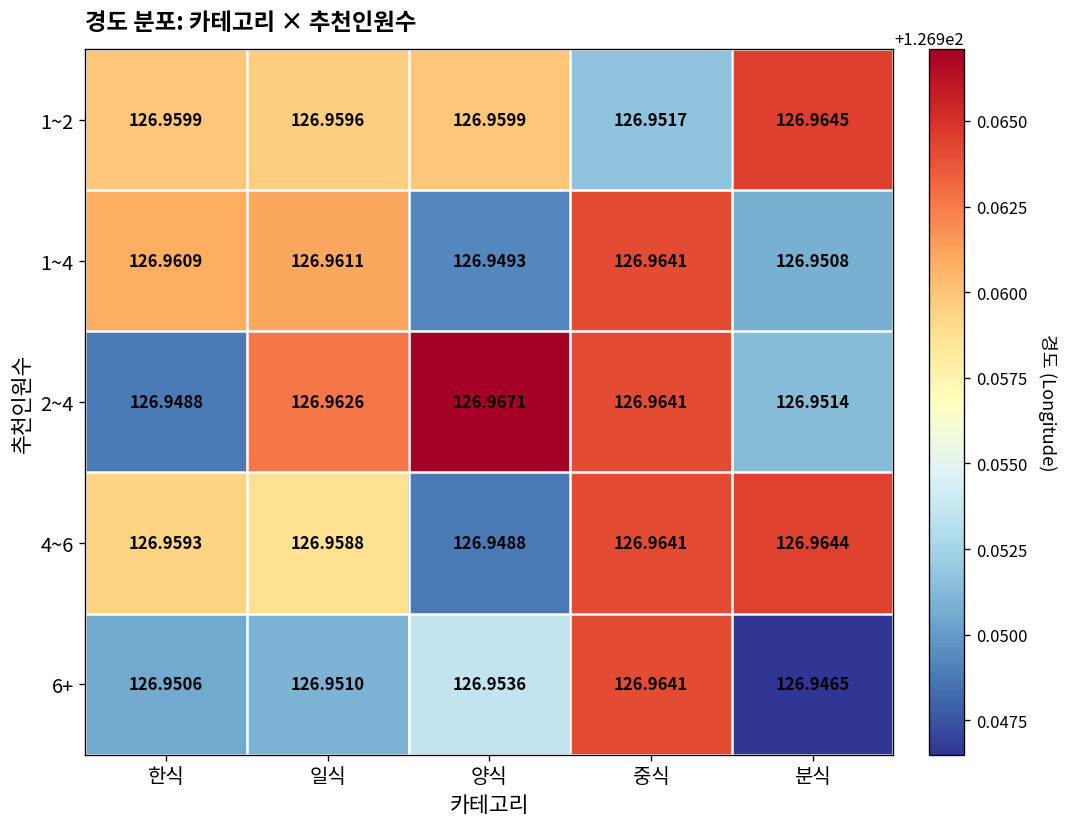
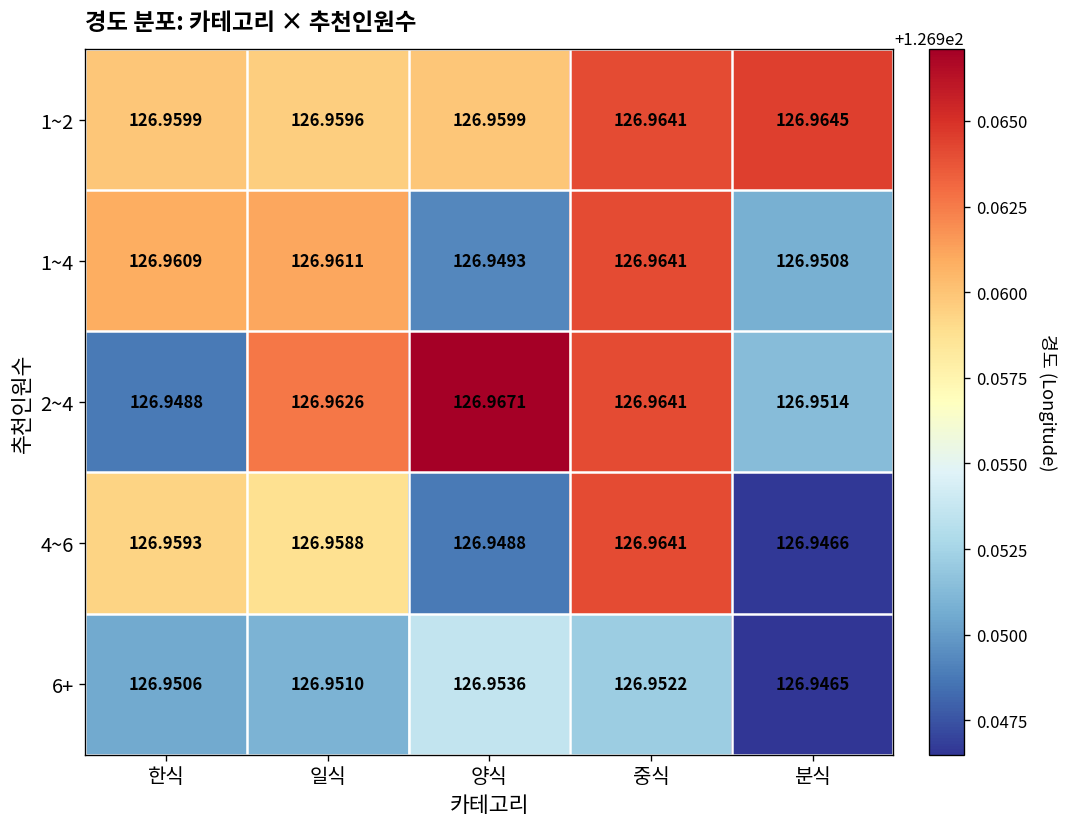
  {
    "1~2": {
      "한식": 126.9599,
      "일식": 126.9596,
      "양식": 126.9599,
-     "중식": 126.9517,
+     "중식": 126.9641,
      "분식": 126.9645
    },
    "1~4": {
      "한식": 126.9609,
      "일식": 126.9611,
      "양식": 126.9493,
      "중식": 126.9641,
      "분식": 126.9508
    },
    "2~4": {
      "한식": 126.9488,
      "일식": 126.9626,
      "양식": 126.9671,
      "중식": 126.9641,
      "분식": 126.9514
    },
    "4~6": {
      "한식": 126.9593,
      "일식": 126.9588,
      "양식": 126.9488,
      "중식": 126.9641,
-     "분식": 126.9644
+     "분식": 126.9466
    },
    "6+": {
      "한식": 126.9506,
      "일식": 126.9510,
      "양식": 126.9536,
-     "중식": 126.9641,
+     "중식": 126.9522,
      "분식": 126.9465
    }
  }
